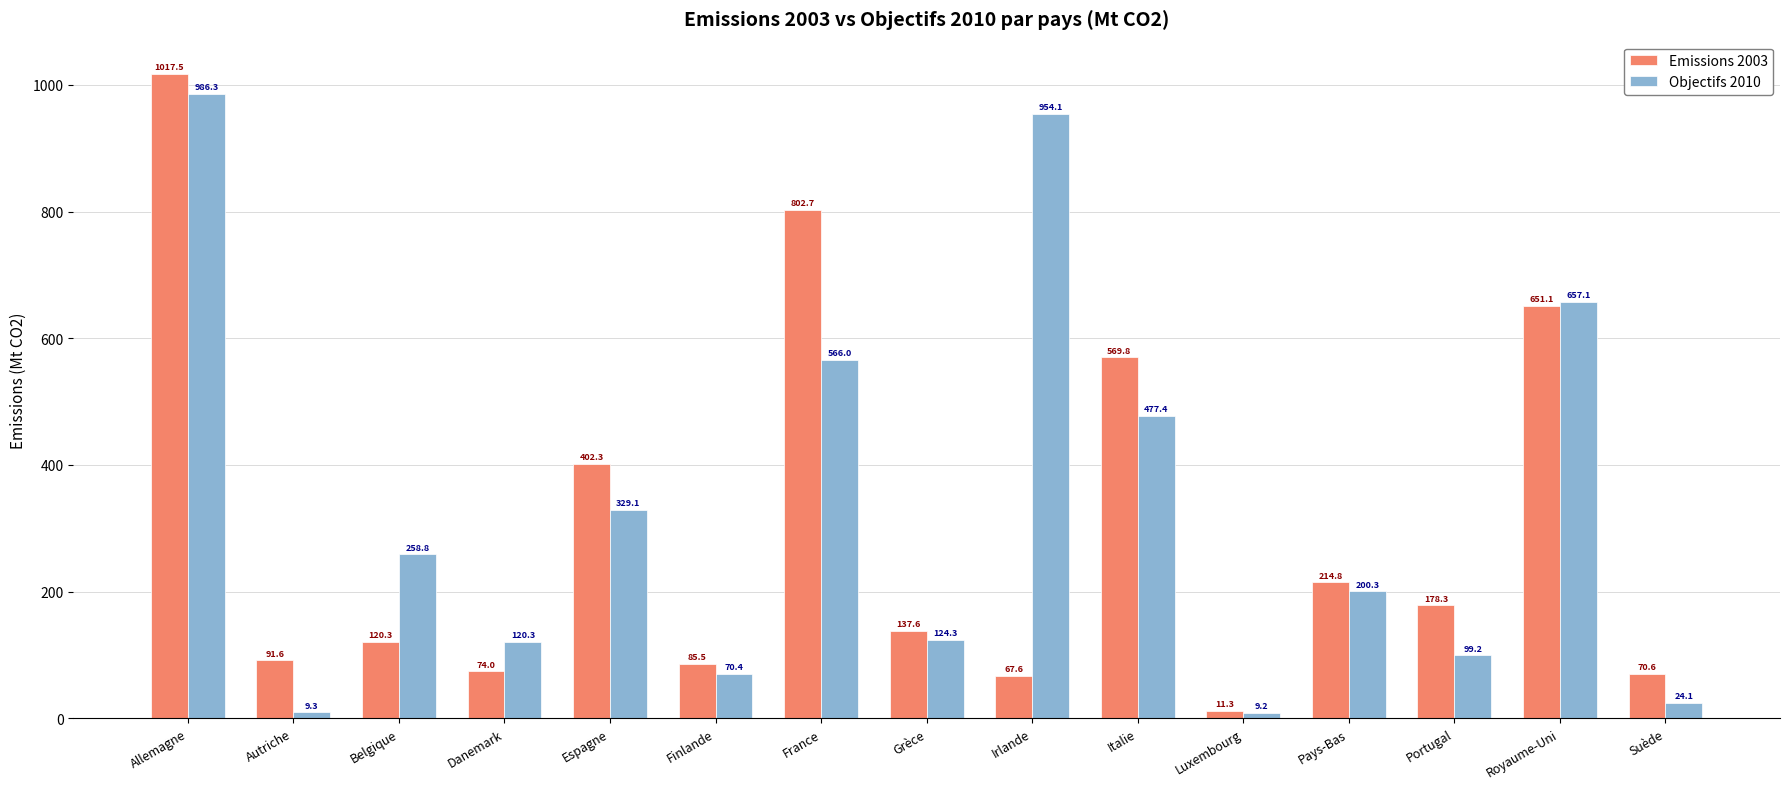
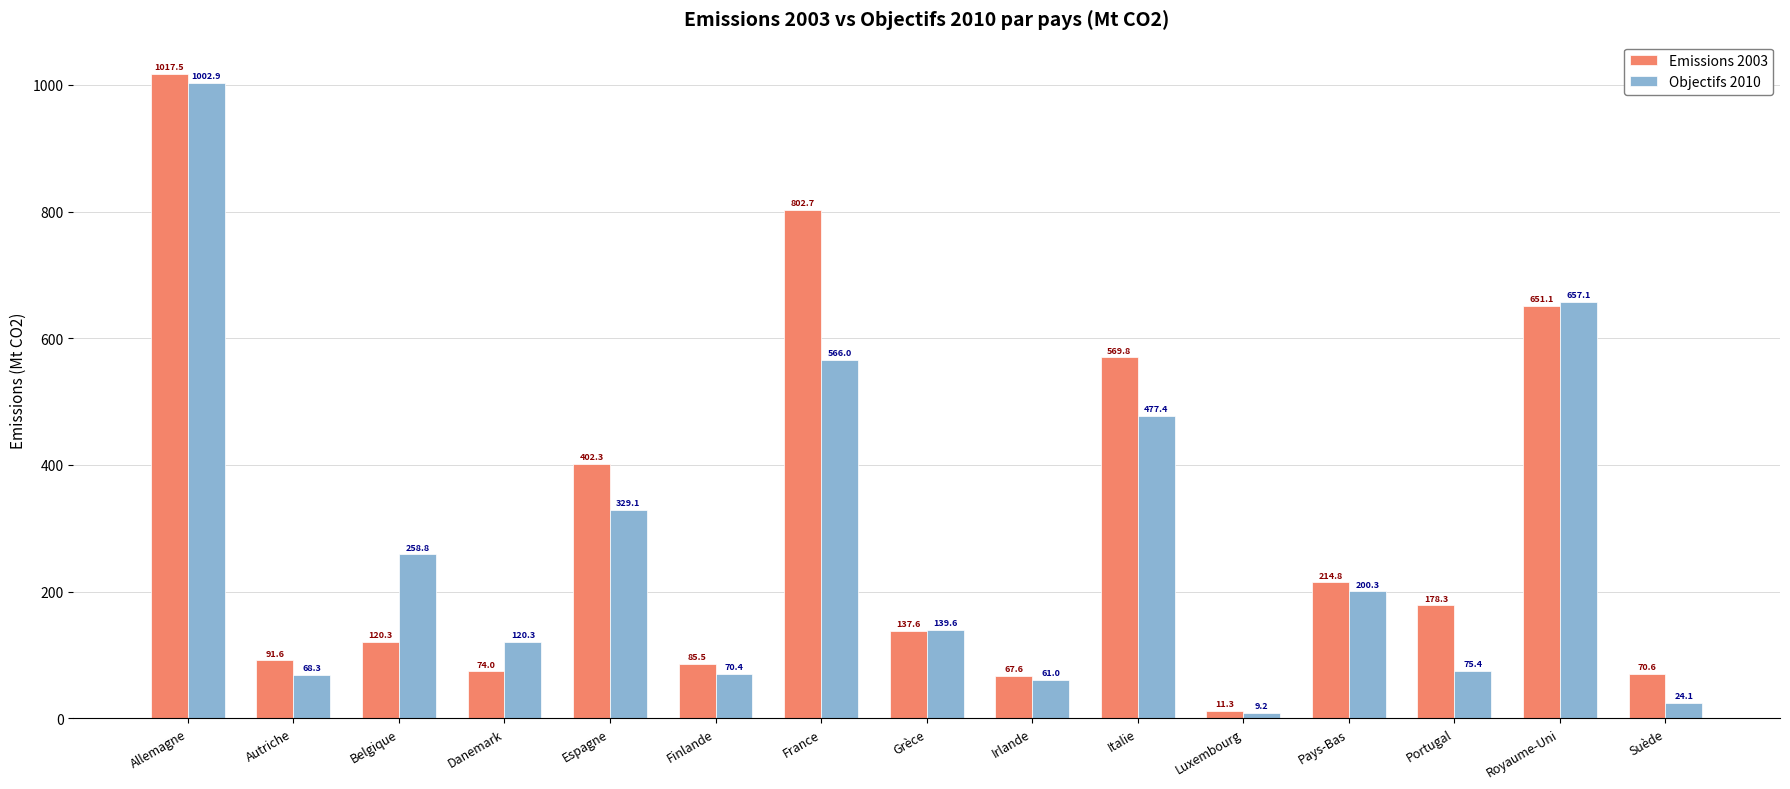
  {
    "Emissions 2003": {
      "Allemagne": 1017.5,
      "Autriche": 91.6,
      "Belgique": 120.3,
      "Danemark": 74.0,
      "Espagne": 402.3,
      "Finlande": 85.5,
      "France": 802.7,
      "Grèce": 137.6,
      "Irlande": 67.6,
      "Italie": 569.8,
      "Luxembourg": 11.3,
      "Pays-Bas": 214.8,
      "Portugal": 178.3,
      "Royaume-Uni": 651.1,
      "Suède": 70.6
    },
    "Objectifs 2010": {
-     "Allemagne": 986.3,
-     "Autriche": 9.3,
+     "Allemagne": 1002.9,
+     "Autriche": 68.3,
      "Belgique": 258.8,
      "Danemark": 120.3,
      "Espagne": 329.1,
      "Finlande": 70.4,
      "France": 566.0,
-     "Grèce": 124.3,
-     "Irlande": 954.1,
+     "Grèce": 139.6,
+     "Irlande": 61.0,
      "Italie": 477.4,
      "Luxembourg": 9.2,
      "Pays-Bas": 200.3,
-     "Portugal": 99.2,
+     "Portugal": 75.4,
      "Royaume-Uni": 657.1,
      "Suède": 24.1
    }
  }
